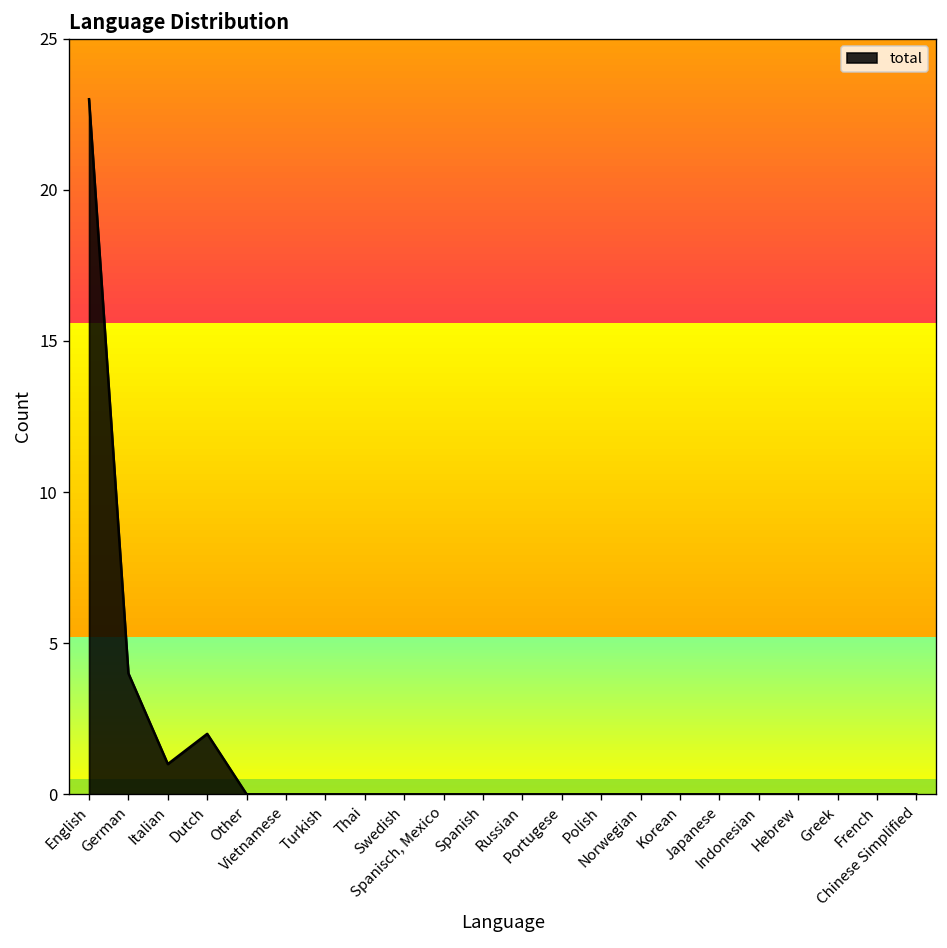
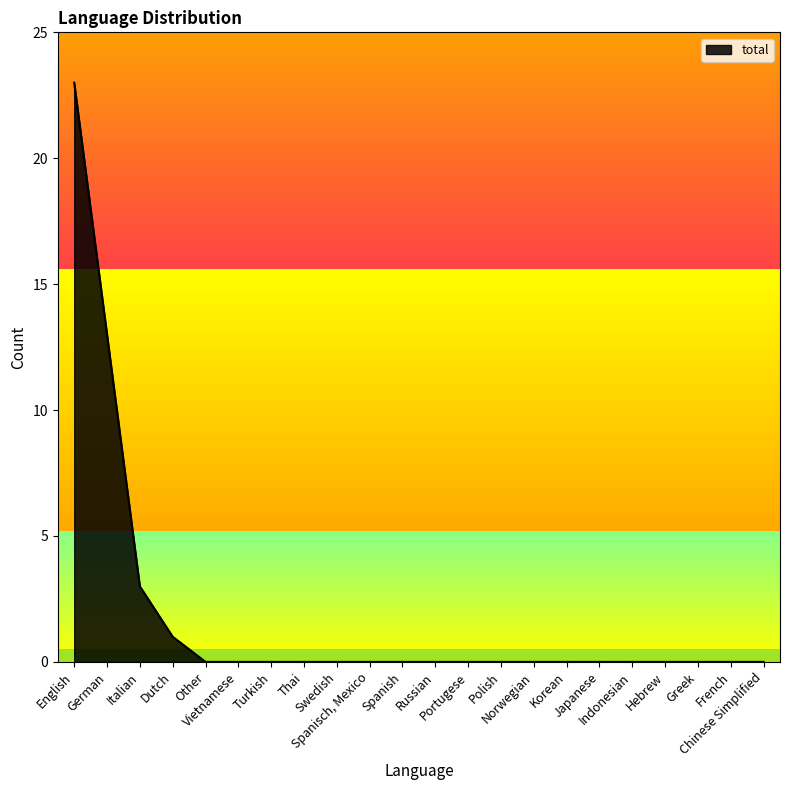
  {
    "English": 23,
-   "German": 4,
-   "Italian": 1,
-   "Dutch": 2,
+   "German": 13,
+   "Italian": 3,
+   "Dutch": 1,
    "Other": 0,
    "Vietnamese": 0,
    "Turkish": 0,
    "Thai": 0,
    "Swedish": 0,
    "Spanisch, Mexico": 0,
    "Spanish": 0,
    "Russian": 0,
    "Portugese": 0,
    "Polish": 0,
    "Norwegian": 0,
    "Korean": 0,
    "Japanese": 0,
    "Indonesian": 0,
    "Hebrew": 0,
    "Greek": 0,
    "French": 0,
    "Chinese Simplified": 0
  }
